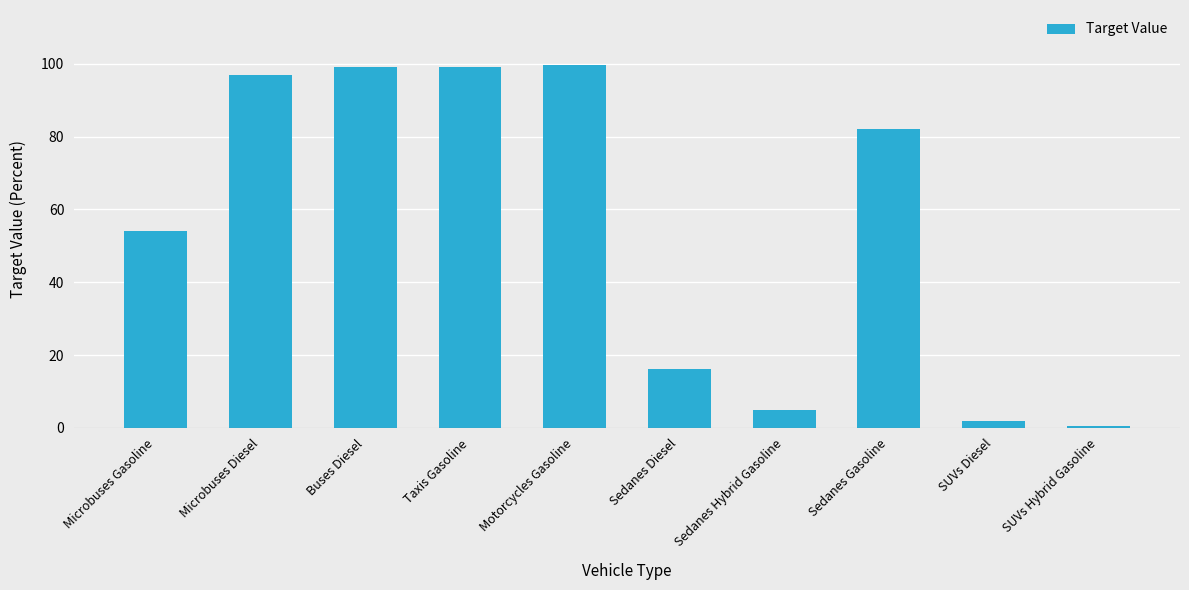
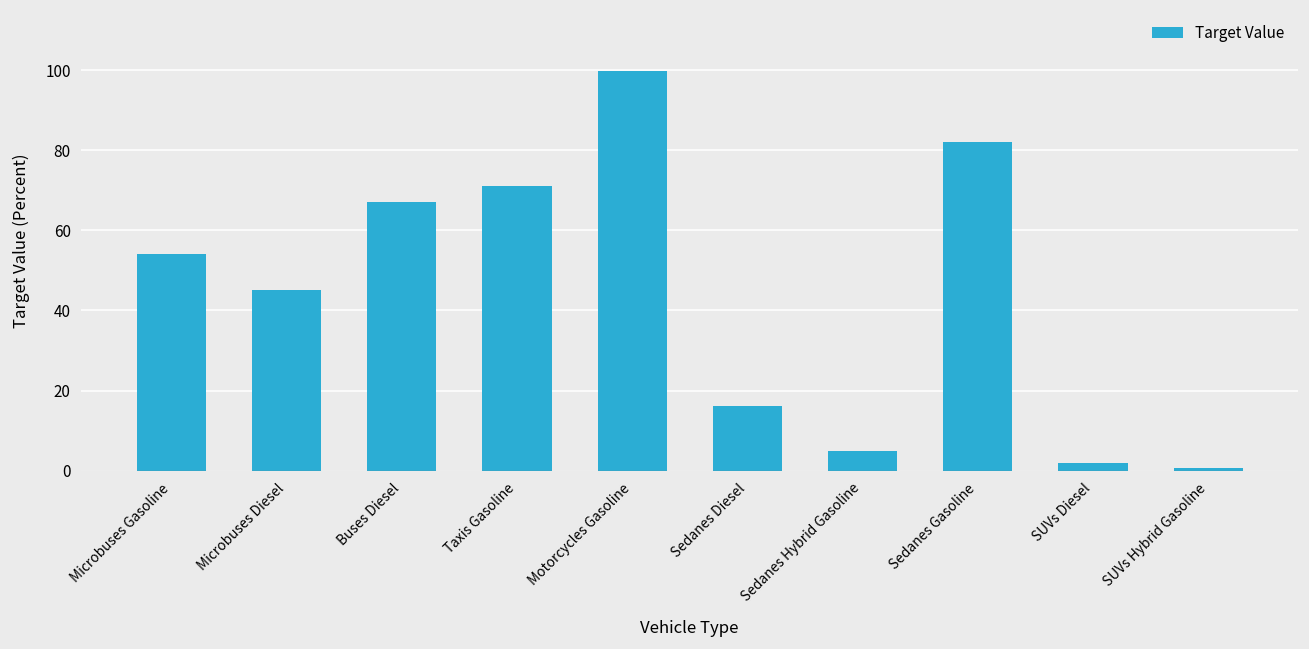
  {
    "Microbuses Gasoline": 54,
-   "Microbuses Diesel": 97,
-   "Buses Diesel": 99,
-   "Taxis Gasoline": 99,
+   "Microbuses Diesel": 45,
+   "Buses Diesel": 67,
+   "Taxis Gasoline": 71,
    "Motorcycles Gasoline": 100,
    "Sedanes Diesel": 16,
    "Sedanes Hybrid Gasoline": 5,
    "Sedanes Gasoline": 82,
    "SUVs Diesel": 2
  }
